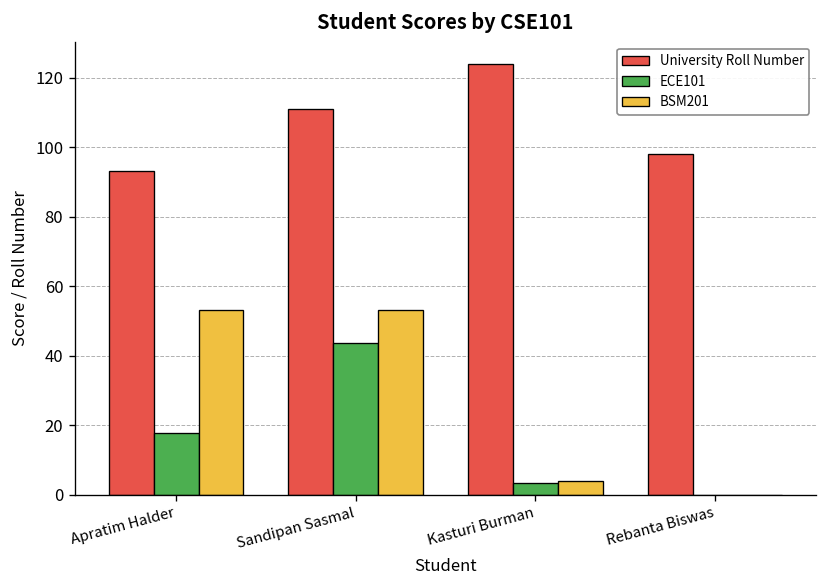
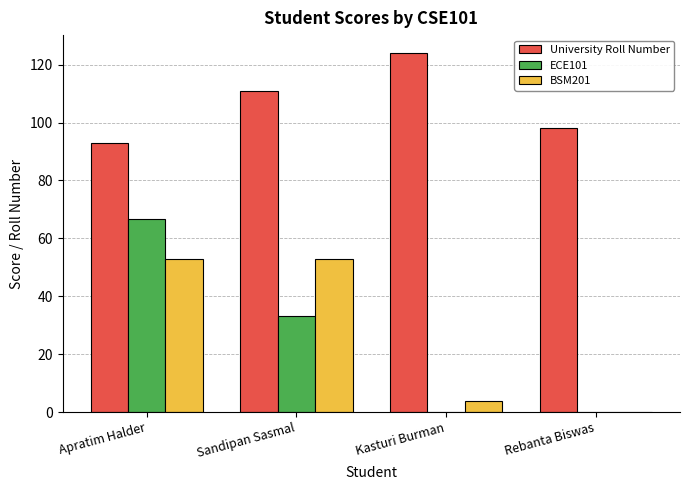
  {
    "University Roll Number": {
      "Apratim Halder": 93,
      "Sandipan Sasmal": 111,
      "Kasturi Burman": 124,
      "Rebanta Biswas": 98
    },
    "ECE101": {
-     "Apratim Halder": 18,
-     "Sandipan Sasmal": 44,
-     "Kasturi Burman": 3,
+     "Apratim Halder": 67,
+     "Sandipan Sasmal": 33,
+     "Kasturi Burman": 0,
      "Rebanta Biswas": 0
    },
    "BSM201": {
      "Apratim Halder": 53,
      "Sandipan Sasmal": 53,
      "Kasturi Burman": 4,
      "Rebanta Biswas": 0
    }
  }
